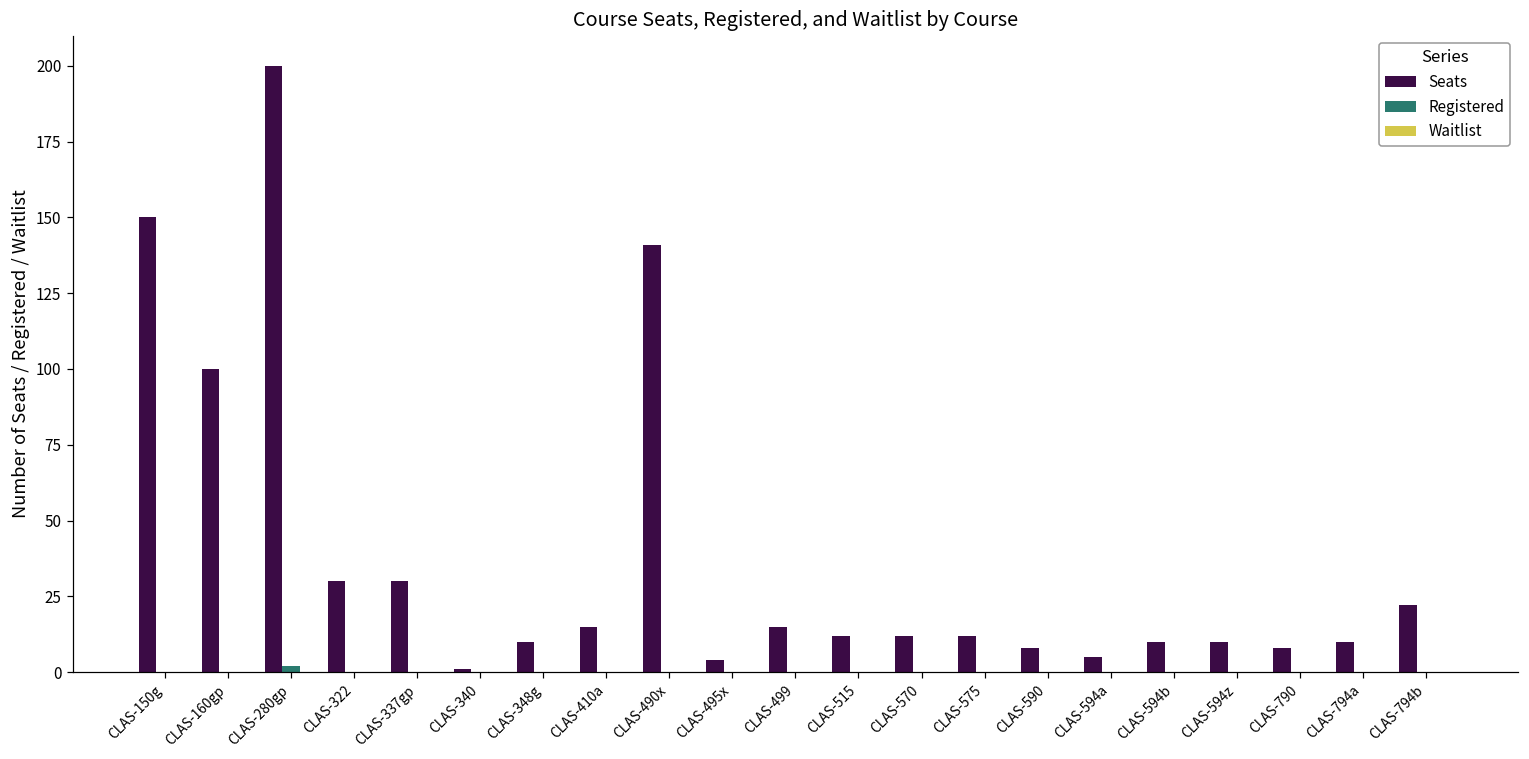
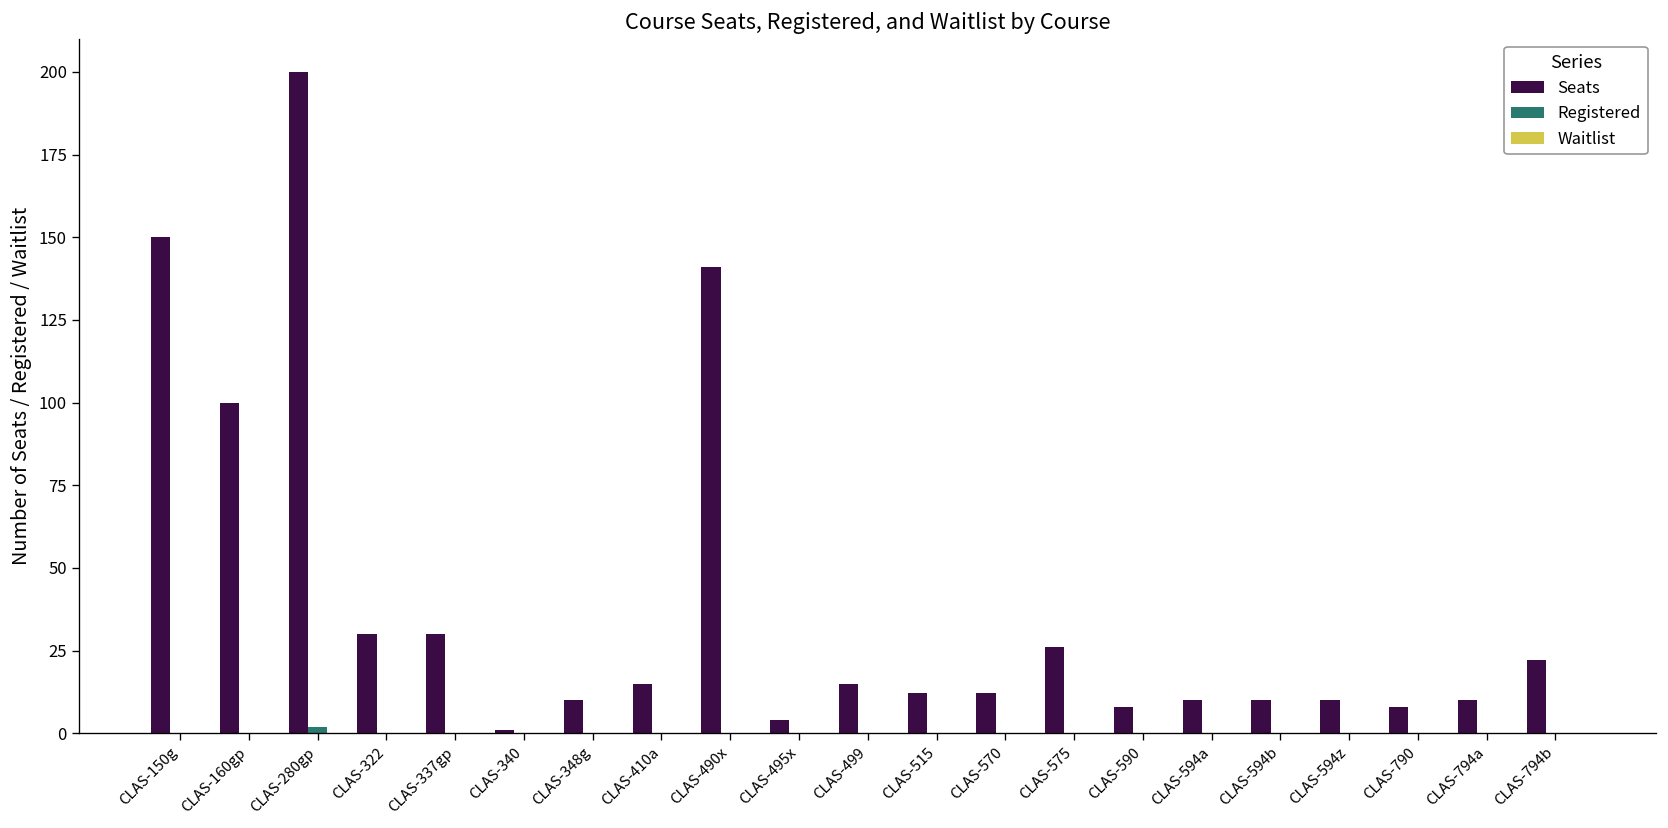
  {
    "Seats": {
      "CLAS-150g": 150,
      "CLAS-160gp": 100,
      "CLAS-280gp": 200,
      "CLAS-322": 30,
      "CLAS-337gp": 30,
      "CLAS-340": 1,
      "CLAS-348g": 10,
      "CLAS-410a": 15,
      "CLAS-490x": 141,
      "CLAS-495x": 4,
      "CLAS-499": 15,
      "CLAS-515": 12,
      "CLAS-570": 12,
-     "CLAS-575": 12,
+     "CLAS-575": 26,
      "CLAS-590": 8,
-     "CLAS-594a": 5,
+     "CLAS-594a": 10,
      "CLAS-594b": 10,
      "CLAS-594z": 10,
      "CLAS-790": 8,
      "CLAS-794a": 10,
      "CLAS-794b": 22
    },
    "Registered": {
      "CLAS-150g": 0,
      "CLAS-160gp": 0,
      "CLAS-280gp": 2,
      "CLAS-322": 0,
      "CLAS-337gp": 0,
      "CLAS-340": 0,
      "CLAS-348g": 0,
      "CLAS-410a": 0,
      "CLAS-490x": 0,
      "CLAS-495x": 0,
      "CLAS-499": 0,
      "CLAS-515": 0,
      "CLAS-570": 0,
      "CLAS-575": 0,
      "CLAS-590": 0,
      "CLAS-594a": 0,
      "CLAS-594b": 0,
      "CLAS-594z": 0,
      "CLAS-790": 0,
      "CLAS-794a": 0,
      "CLAS-794b": 0
    },
    "Waitlist": {
      "CLAS-150g": 0,
      "CLAS-160gp": 0,
      "CLAS-280gp": 0,
      "CLAS-322": 0,
      "CLAS-337gp": 0,
      "CLAS-340": 0,
      "CLAS-348g": 0,
      "CLAS-410a": 0,
      "CLAS-490x": 0,
      "CLAS-495x": 0,
      "CLAS-499": 0,
      "CLAS-515": 0,
      "CLAS-570": 0,
      "CLAS-575": 0,
      "CLAS-590": 0,
      "CLAS-594a": 0,
      "CLAS-594b": 0,
      "CLAS-594z": 0,
      "CLAS-790": 0,
      "CLAS-794a": 0,
      "CLAS-794b": 0
    }
  }
